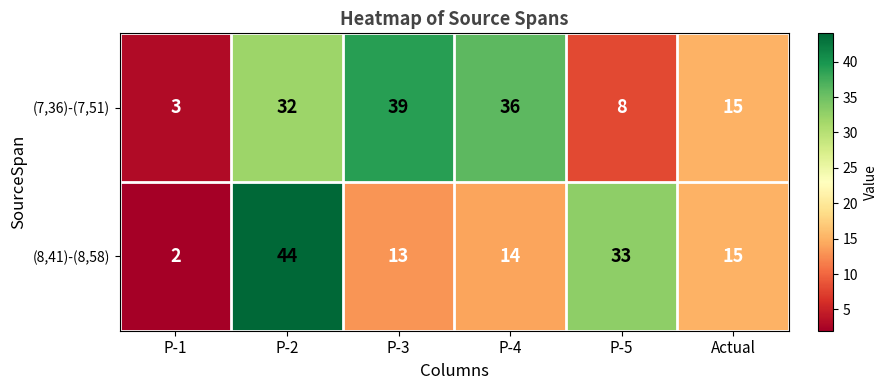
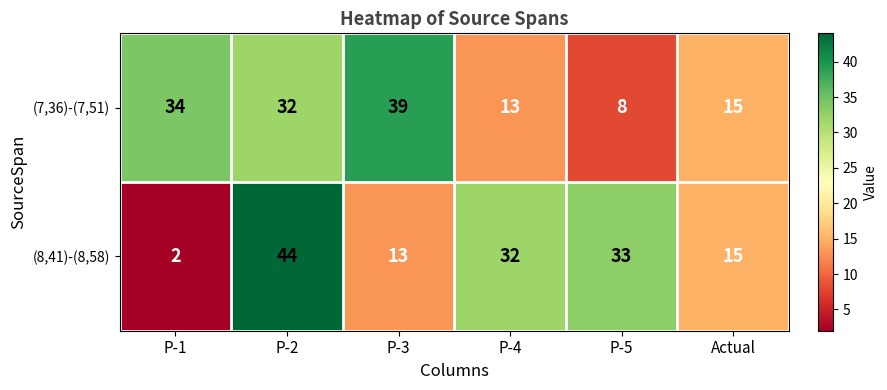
  {
    "(7,36)-(7,51)": {
-     "P-1": 3,
+     "P-1": 34,
      "P-2": 32,
      "P-3": 39,
-     "P-4": 36,
+     "P-4": 13,
      "P-5": 8,
      "Actual": 15
    },
    "(8,41)-(8,58)": {
      "P-1": 2,
      "P-2": 44,
      "P-3": 13,
-     "P-4": 14,
+     "P-4": 32,
      "P-5": 33,
      "Actual": 15
    }
  }
